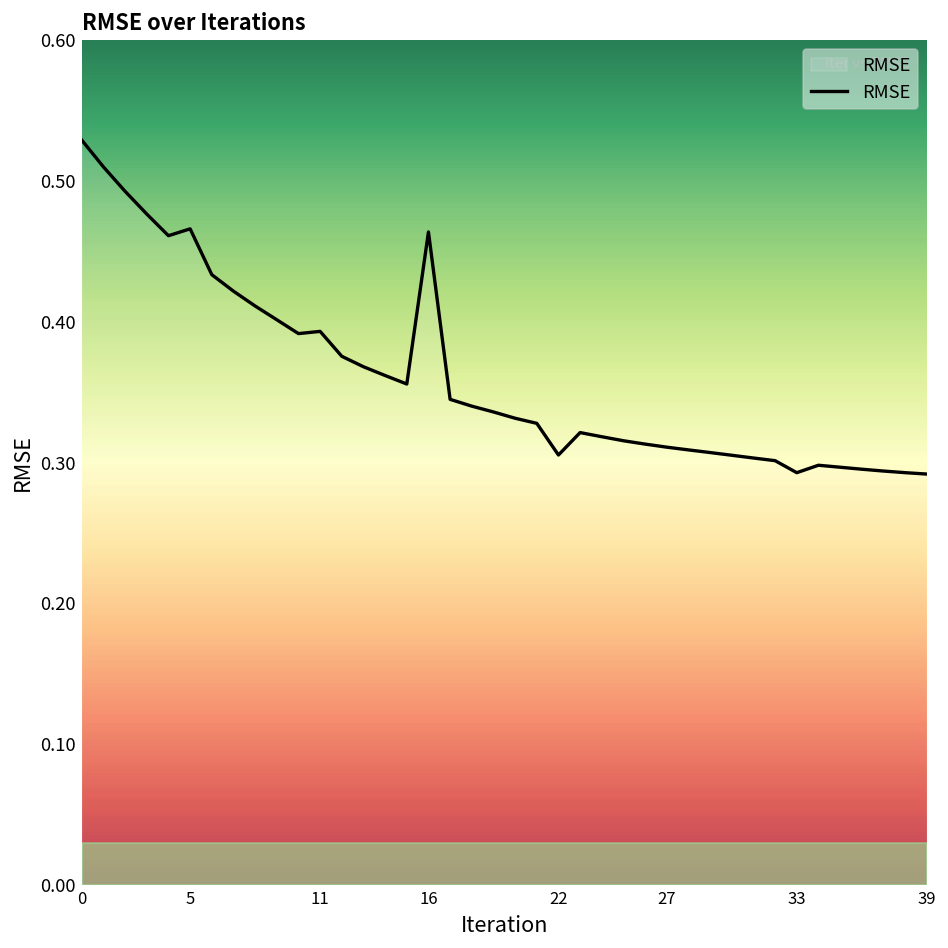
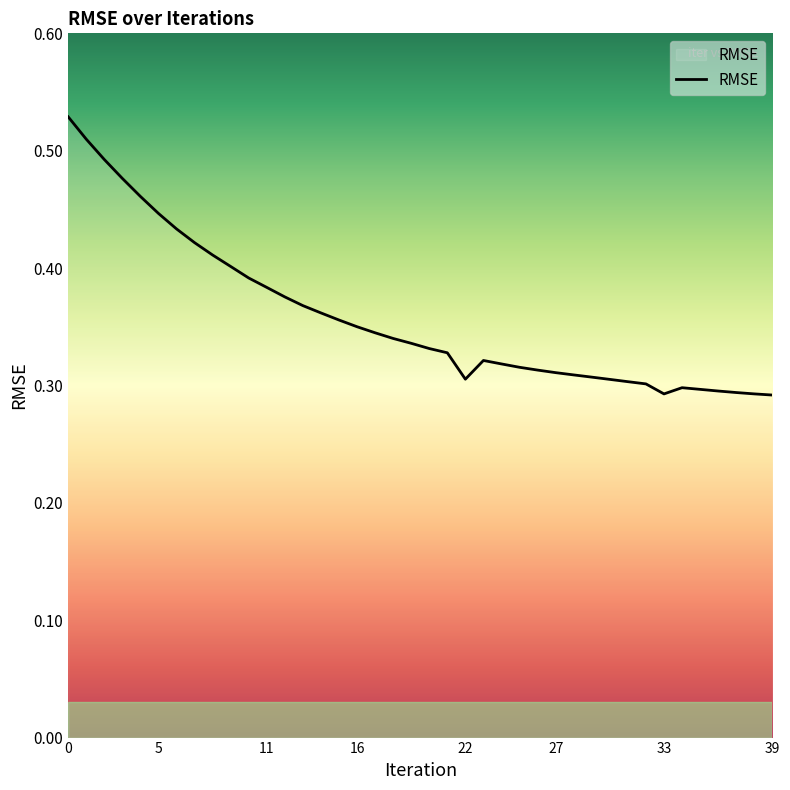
  {
    "0": 0.529,
-   "5": 0.466,
-   "11": 0.393,
-   "16": 0.464,
+   "5": 0.447,
+   "11": 0.384,
+   "16": 0.350,
    "22": 0.305,
    "27": 0.311,
    "33": 0.293,
    "39": 0.292
  }
